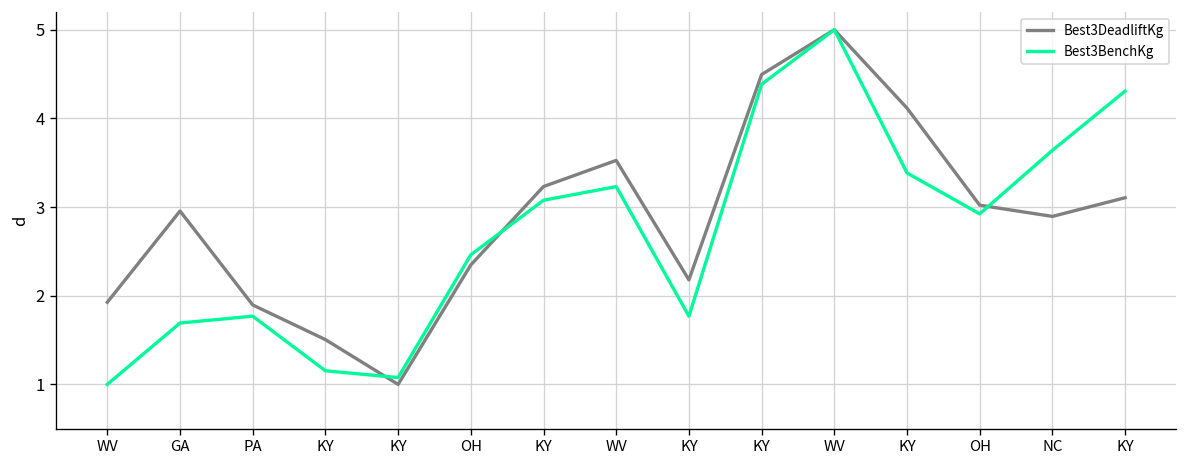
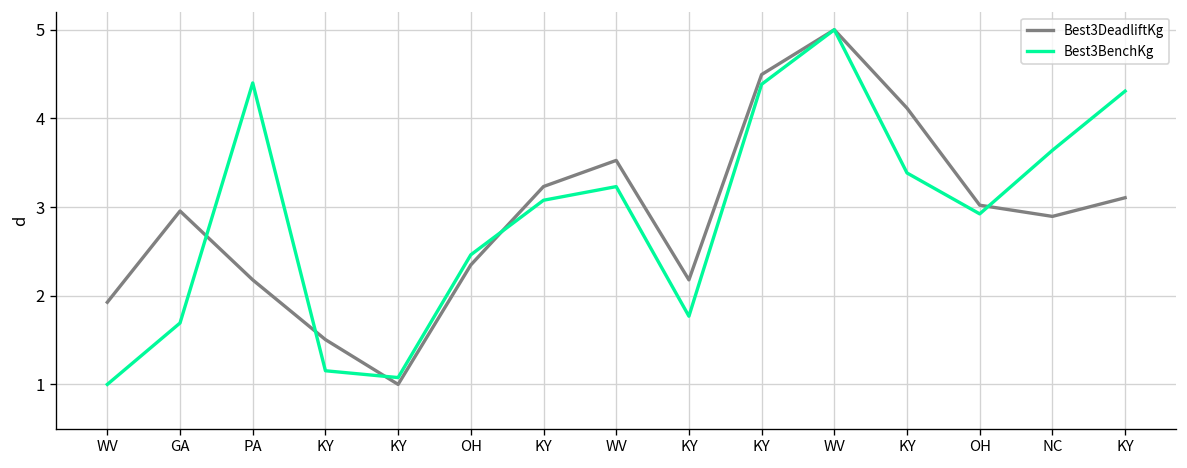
  {
    "Best3DeadliftKg": {
      "GA": 3.0,
-     "PA": 1.9,
+     "PA": 2.2,
      "NC": 2.9
    },
    "Best3BenchKg": {
      "GA": 1.7,
-     "PA": 1.8,
+     "PA": 4.4,
      "NC": 3.6
    }
  }
